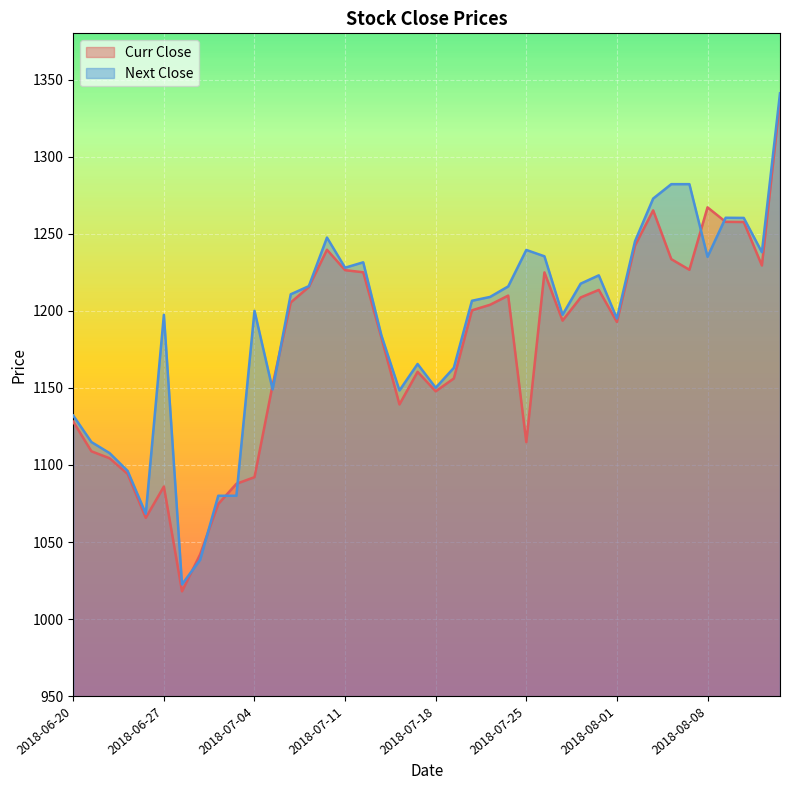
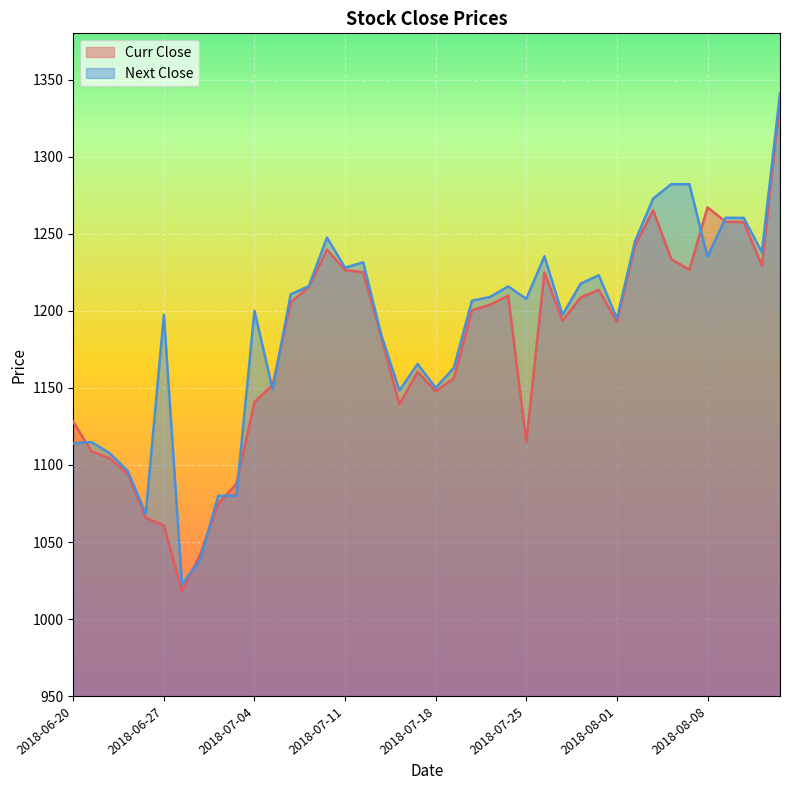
  {
    "Curr Close": {
      "2018-06-20": 1128,
-     "2018-06-27": 1086,
-     "2018-07-04": 1092,
+     "2018-06-27": 1061,
+     "2018-07-04": 1141,
      "2018-07-18": 1148,
      "2018-07-25": 1115,
      "2018-08-01": 1193,
      "2018-08-08": 1267
    },
    "Next Close": {
-     "2018-06-20": 1132,
+     "2018-06-20": 1114,
      "2018-06-27": 1197,
      "2018-07-04": 1200,
      "2018-07-18": 1150,
-     "2018-07-25": 1239,
+     "2018-07-25": 1208,
      "2018-08-01": 1195,
      "2018-08-08": 1235
    }
  }
